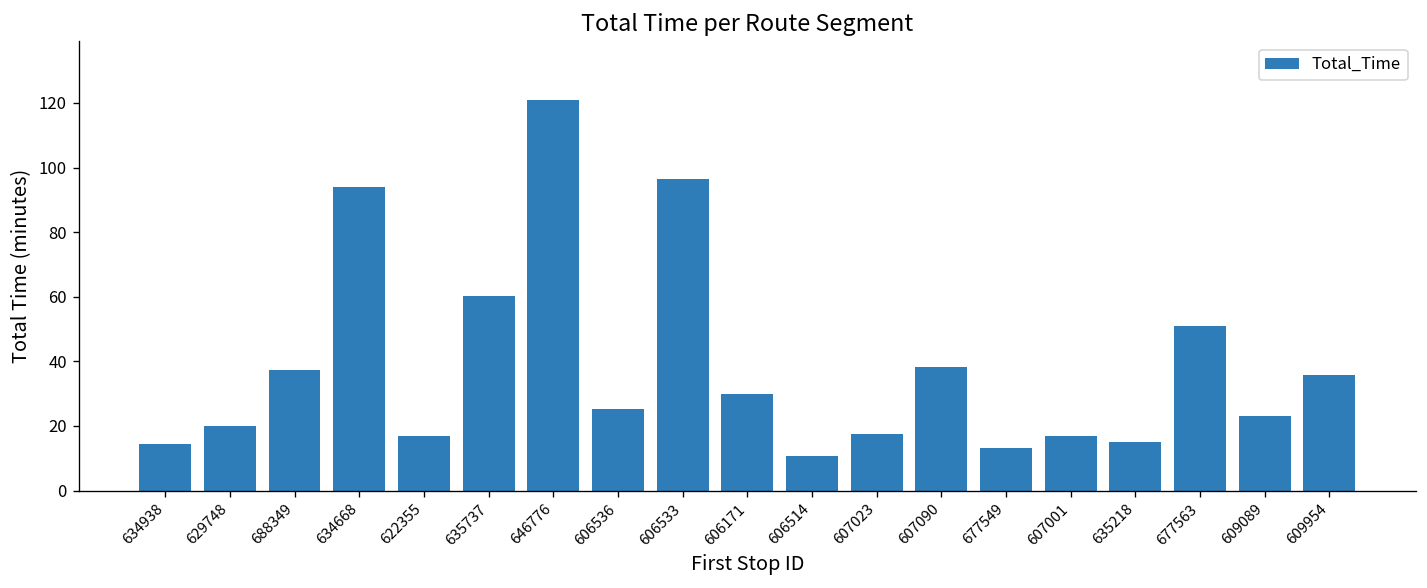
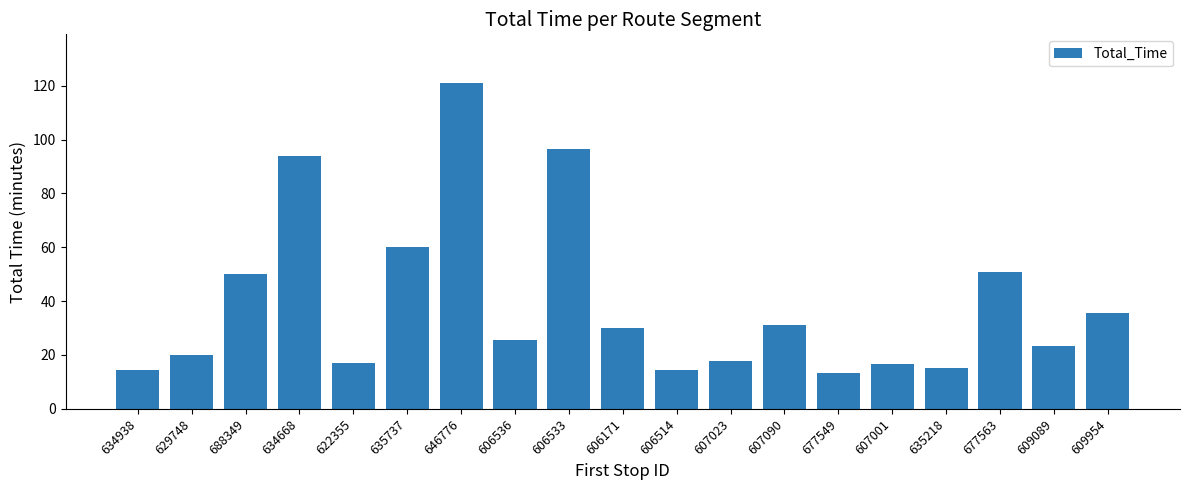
  {
    "634938": 15,
    "629748": 20,
-   "688349": 37,
+   "688349": 50,
    "634668": 94,
    "622355": 17,
    "635737": 60,
    "646776": 121,
    "606536": 25,
    "606533": 96,
    "606171": 30,
-   "606514": 11,
+   "606514": 15,
    "607023": 18,
-   "607090": 38,
+   "607090": 31,
    "677549": 13,
    "607001": 17,
    "635218": 15,
    "677563": 51,
    "609089": 23,
    "609954": 36
  }
